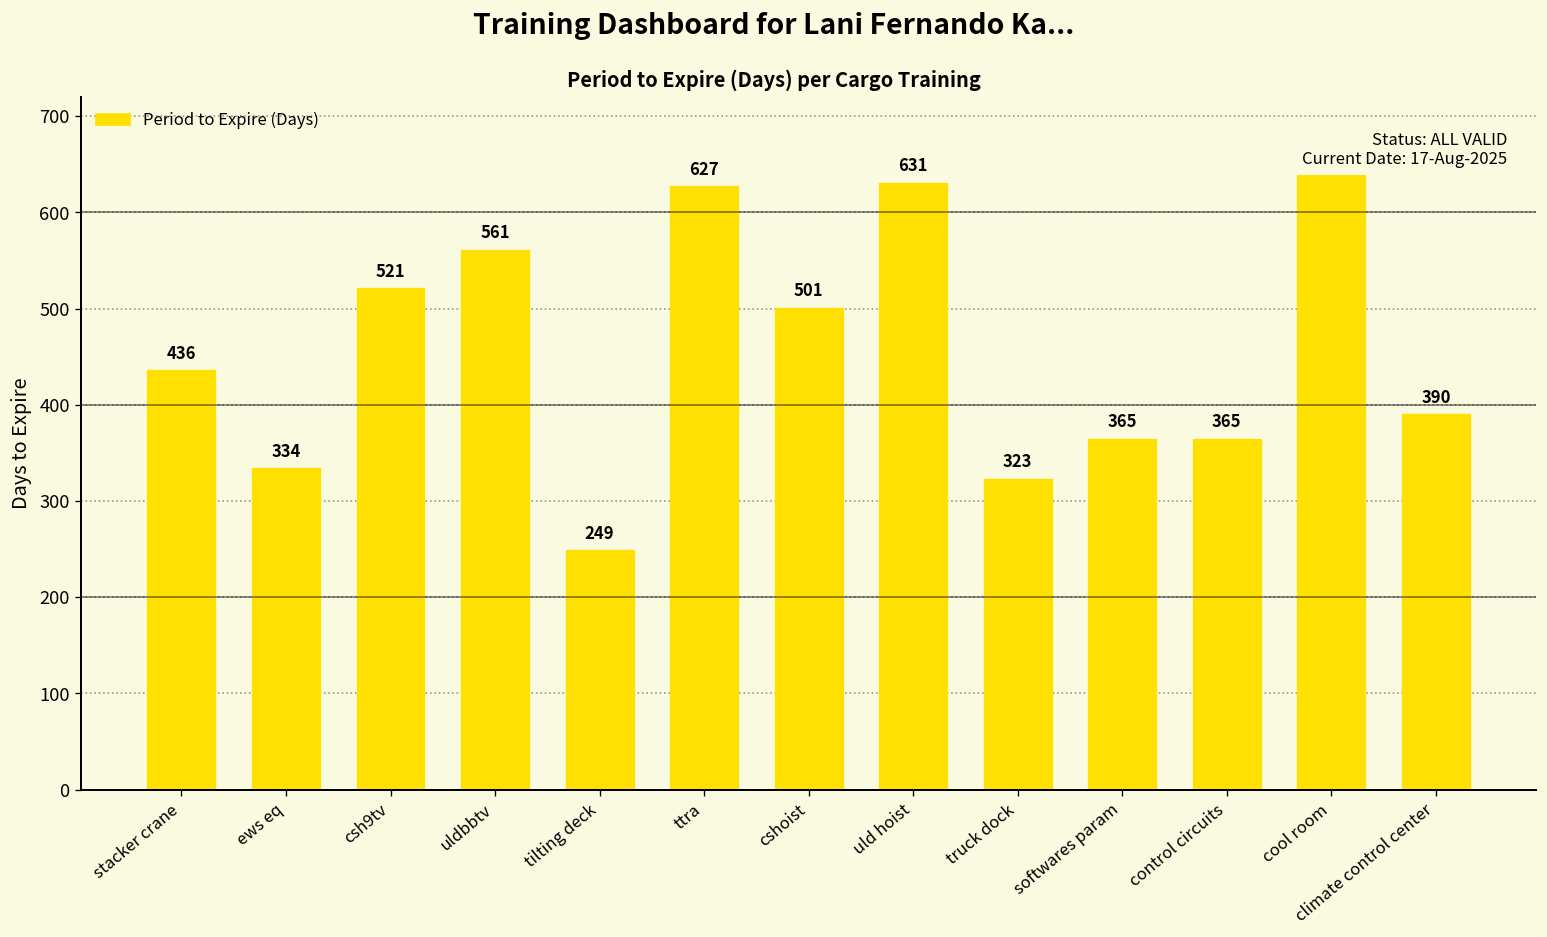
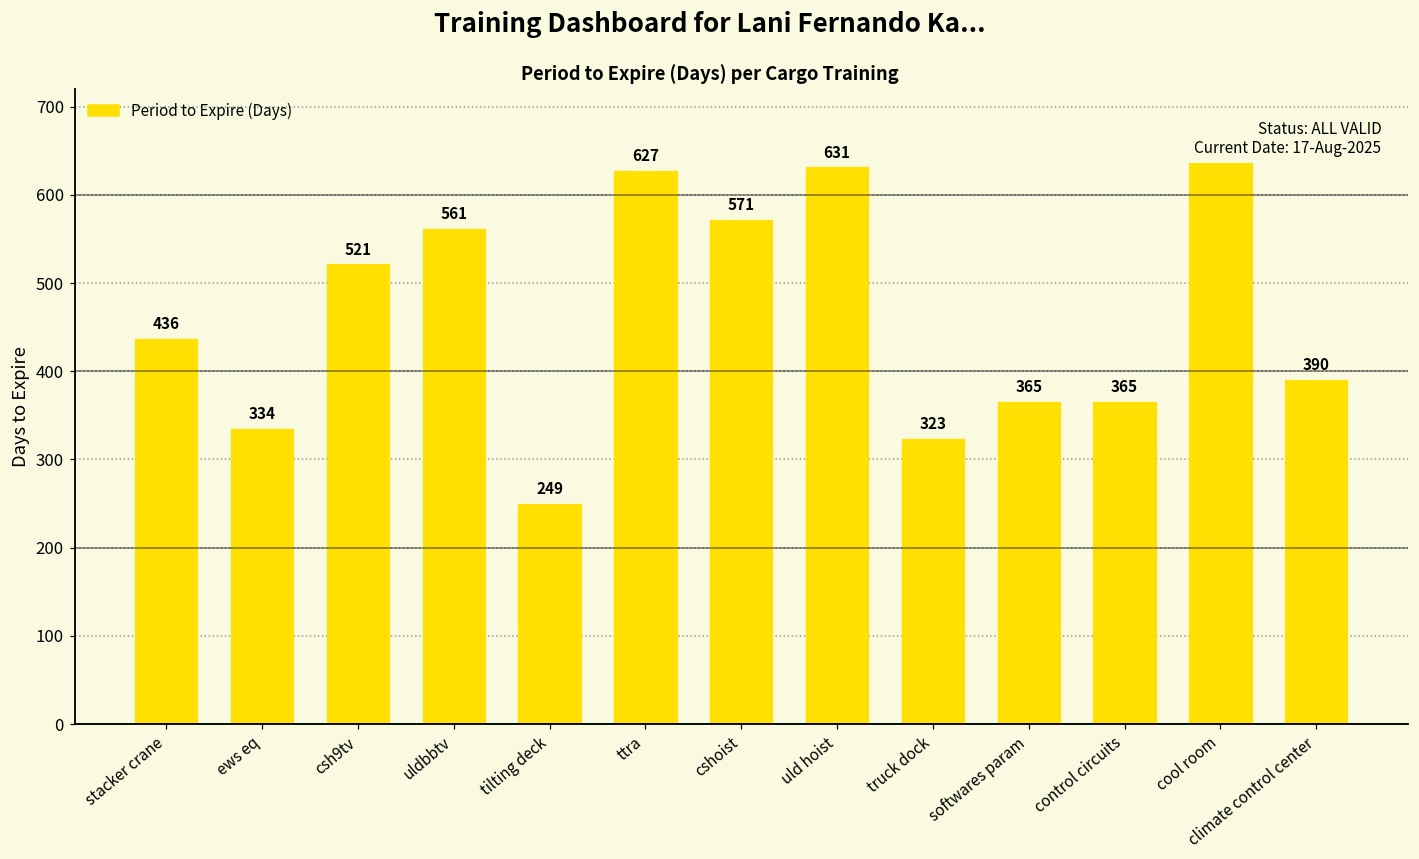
  {
    "stacker crane": 436,
    "ews eq": 334,
    "csh9tv": 521,
    "uldbbtv": 561,
    "tilting deck": 249,
    "ttra": 627,
-   "cshoist": 501,
+   "cshoist": 571,
    "uld hoist": 631,
    "truck dock": 323,
    "softwares param": 365,
    "control circuits": 365,
    "climate control center": 390
  }
